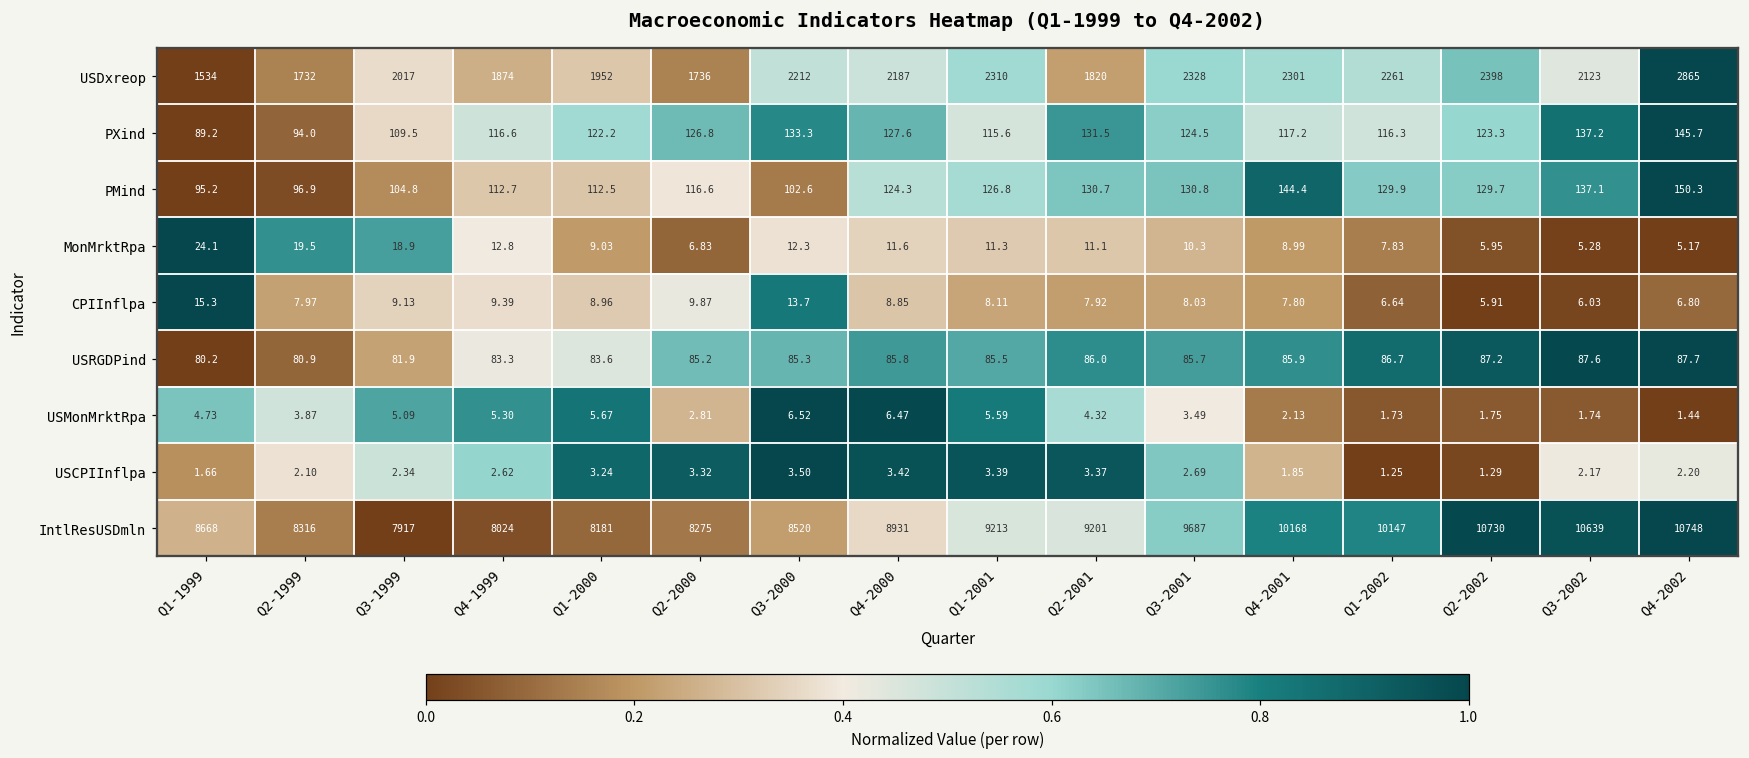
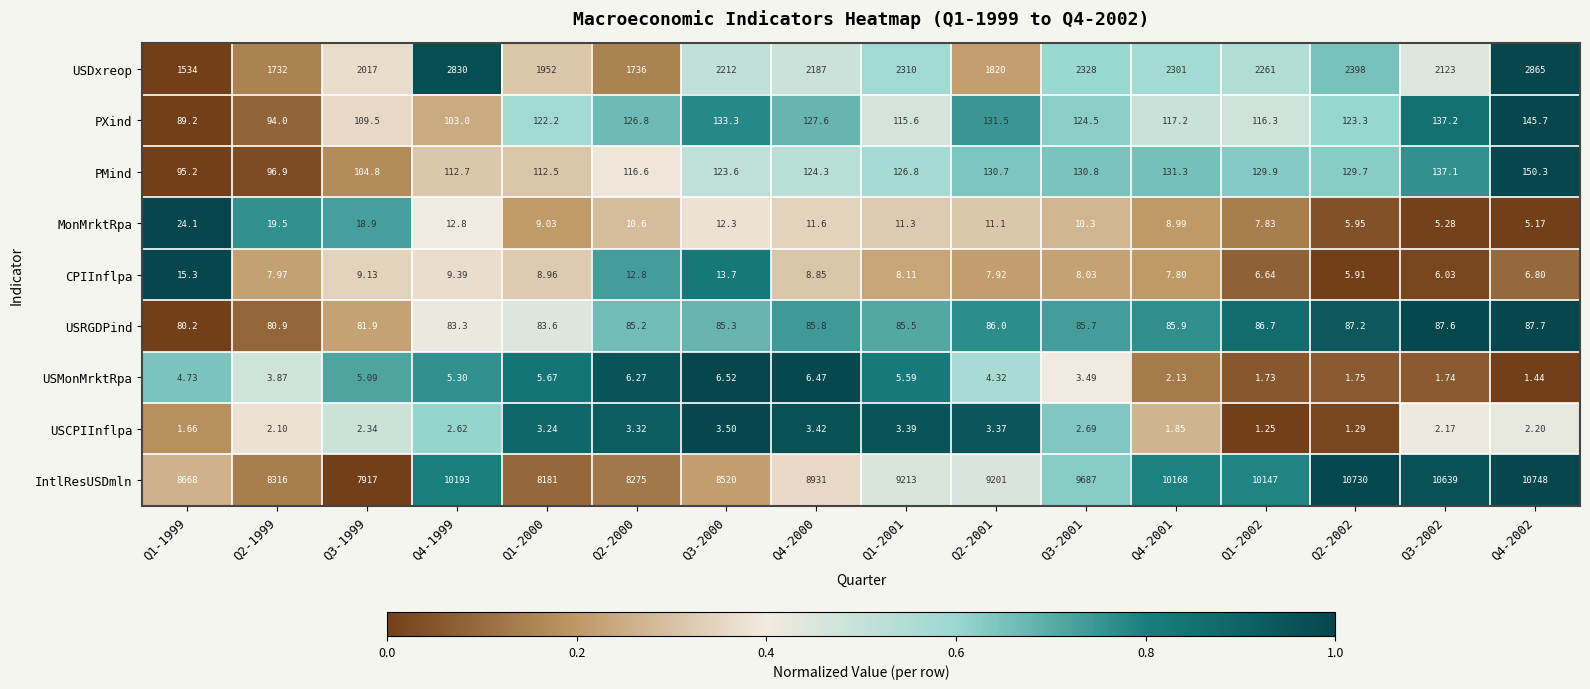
  {
    "USDxreop": {
      "Q1-1999": 1534,
      "Q2-1999": 1732,
      "Q3-1999": 2017,
-     "Q4-1999": 1874,
+     "Q4-1999": 2830,
      "Q1-2000": 1952,
      "Q2-2000": 1736,
      "Q3-2000": 2212,
      "Q4-2000": 2187,
      "Q1-2001": 2310,
      "Q2-2001": 1820,
      "Q3-2001": 2328,
      "Q4-2001": 2301,
      "Q1-2002": 2261,
      "Q2-2002": 2398,
      "Q3-2002": 2123,
      "Q4-2002": 2865
    },
    "PXind": {
      "Q1-1999": 89.2,
      "Q2-1999": 94.0,
      "Q3-1999": 109.5,
-     "Q4-1999": 116.6,
+     "Q4-1999": 103.0,
      "Q1-2000": 122.2,
      "Q2-2000": 126.8,
      "Q3-2000": 133.3,
      "Q4-2000": 127.6,
      "Q1-2001": 115.6,
      "Q2-2001": 131.5,
      "Q3-2001": 124.5,
      "Q4-2001": 117.2,
      "Q1-2002": 116.3,
      "Q2-2002": 123.3,
      "Q3-2002": 137.2,
      "Q4-2002": 145.7
    },
    "PMind": {
      "Q1-1999": 95.2,
      "Q2-1999": 96.9,
      "Q3-1999": 104.8,
      "Q4-1999": 112.7,
      "Q1-2000": 112.5,
      "Q2-2000": 116.6,
-     "Q3-2000": 102.6,
+     "Q3-2000": 123.6,
      "Q4-2000": 124.3,
      "Q1-2001": 126.8,
      "Q2-2001": 130.7,
      "Q3-2001": 130.8,
-     "Q4-2001": 144.4,
+     "Q4-2001": 131.3,
      "Q1-2002": 129.9,
      "Q2-2002": 129.7,
      "Q3-2002": 137.1,
      "Q4-2002": 150.3
    },
    "MonMrktRpa": {
      "Q1-1999": 24.1,
      "Q2-1999": 19.5,
      "Q3-1999": 18.9,
      "Q4-1999": 12.8,
      "Q1-2000": 9.03,
-     "Q2-2000": 6.83,
+     "Q2-2000": 10.6,
      "Q3-2000": 12.3,
      "Q4-2000": 11.6,
      "Q1-2001": 11.3,
      "Q2-2001": 11.1,
      "Q3-2001": 10.3,
      "Q4-2001": 8.99,
      "Q1-2002": 7.83,
      "Q2-2002": 5.95,
      "Q3-2002": 5.28,
      "Q4-2002": 5.17
    },
    "CPIInflpa": {
      "Q1-1999": 15.3,
      "Q2-1999": 7.97,
      "Q3-1999": 9.13,
      "Q4-1999": 9.39,
      "Q1-2000": 8.96,
-     "Q2-2000": 9.87,
+     "Q2-2000": 12.8,
      "Q3-2000": 13.7,
      "Q4-2000": 8.85,
      "Q1-2001": 8.11,
      "Q2-2001": 7.92,
      "Q3-2001": 8.03,
      "Q4-2001": 7.80,
      "Q1-2002": 6.64,
      "Q2-2002": 5.91,
      "Q3-2002": 6.03,
      "Q4-2002": 6.80
    },
    "USRGDPind": {
      "Q1-1999": 80.2,
      "Q2-1999": 80.9,
      "Q3-1999": 81.9,
      "Q4-1999": 83.3,
      "Q1-2000": 83.6,
      "Q2-2000": 85.2,
      "Q3-2000": 85.3,
      "Q4-2000": 85.8,
      "Q1-2001": 85.5,
      "Q2-2001": 86.0,
      "Q3-2001": 85.7,
      "Q4-2001": 85.9,
      "Q1-2002": 86.7,
      "Q2-2002": 87.2,
      "Q3-2002": 87.6,
      "Q4-2002": 87.7
    },
    "USMonMrktRpa": {
      "Q1-1999": 4.73,
      "Q2-1999": 3.87,
      "Q3-1999": 5.09,
      "Q4-1999": 5.30,
      "Q1-2000": 5.67,
-     "Q2-2000": 2.81,
+     "Q2-2000": 6.27,
      "Q3-2000": 6.52,
      "Q4-2000": 6.47,
      "Q1-2001": 5.59,
      "Q2-2001": 4.32,
      "Q3-2001": 3.49,
      "Q4-2001": 2.13,
      "Q1-2002": 1.73,
      "Q2-2002": 1.75,
      "Q3-2002": 1.74,
      "Q4-2002": 1.44
    },
    "USCPIInflpa": {
      "Q1-1999": 1.66,
      "Q2-1999": 2.10,
      "Q3-1999": 2.34,
      "Q4-1999": 2.62,
      "Q1-2000": 3.24,
      "Q2-2000": 3.32,
      "Q3-2000": 3.50,
      "Q4-2000": 3.42,
      "Q1-2001": 3.39,
      "Q2-2001": 3.37,
      "Q3-2001": 2.69,
      "Q4-2001": 1.85,
      "Q1-2002": 1.25,
      "Q2-2002": 1.29,
      "Q3-2002": 2.17,
      "Q4-2002": 2.20
    },
    "IntlResUSDmln": {
      "Q1-1999": 8668,
      "Q2-1999": 8316,
      "Q3-1999": 7917,
-     "Q4-1999": 8024,
+     "Q4-1999": 10193,
      "Q1-2000": 8181,
      "Q2-2000": 8275,
      "Q3-2000": 8520,
      "Q4-2000": 8931,
      "Q1-2001": 9213,
      "Q2-2001": 9201,
      "Q3-2001": 9687,
      "Q4-2001": 10168,
      "Q1-2002": 10147,
      "Q2-2002": 10730,
      "Q3-2002": 10639,
      "Q4-2002": 10748
    }
  }
